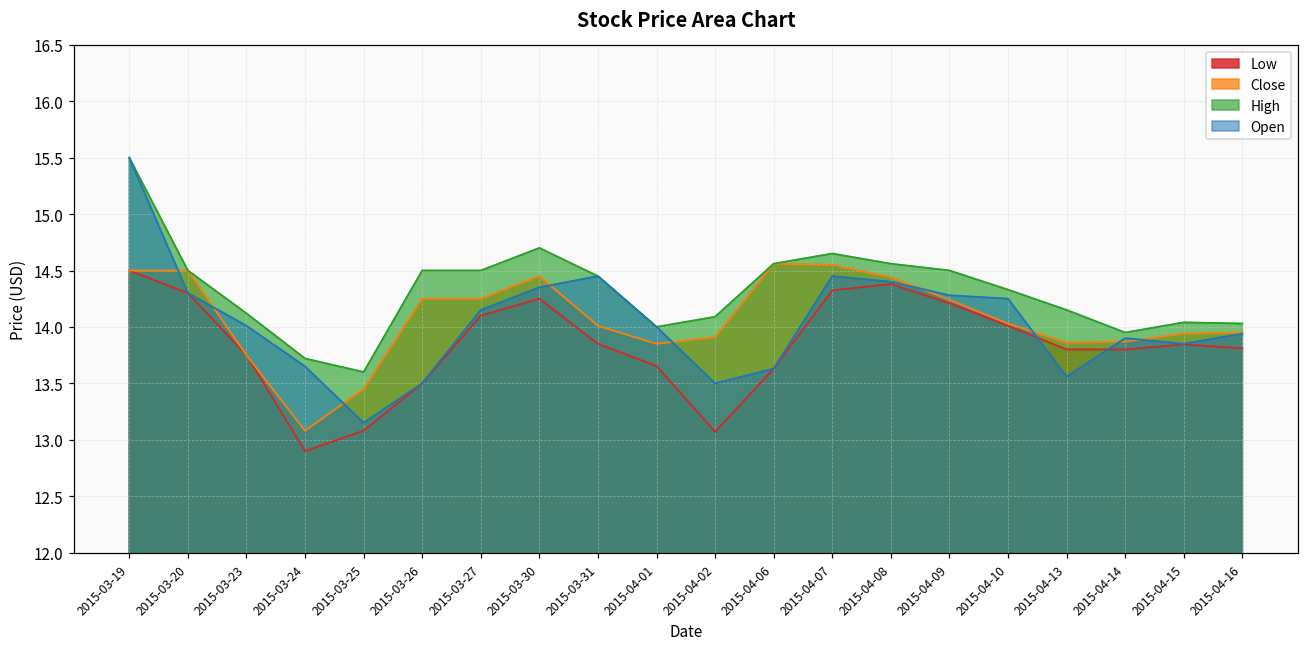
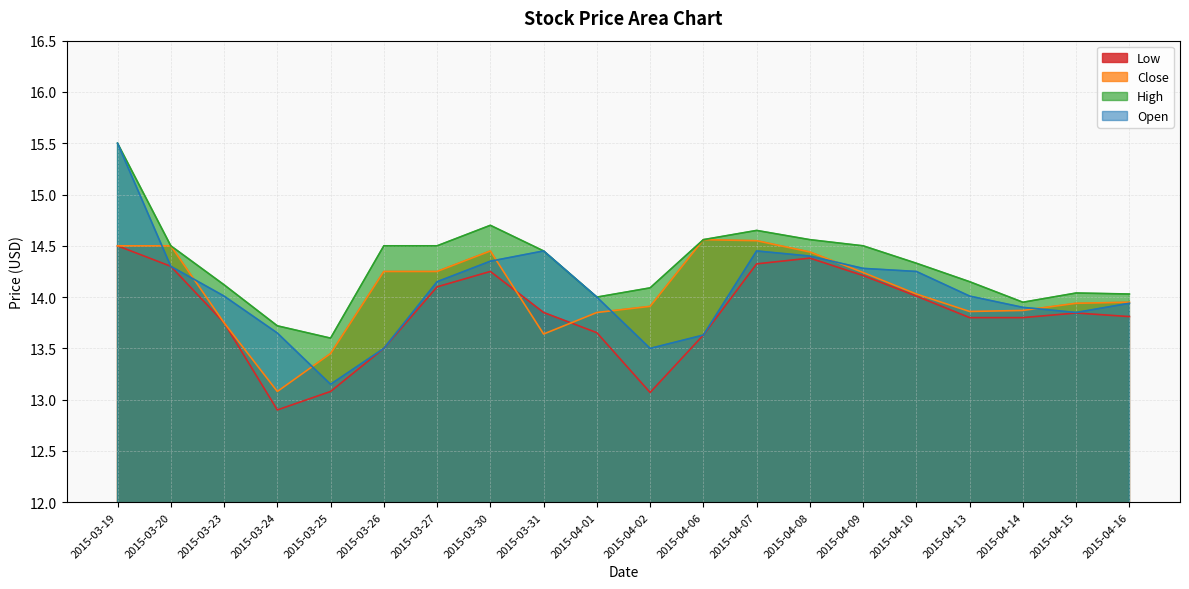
  {
    "Low": {
      "2015-03-24": 12.90,
      "2015-03-25": 13.08,
      "2015-03-27": 14.10,
      "2015-03-30": 14.25,
      "2015-03-31": 13.85,
      "2015-04-01": 13.65,
      "2015-04-02": 13.07,
      "2015-04-07": 14.32,
      "2015-04-09": 14.21,
      "2015-04-13": 13.80,
      "2015-04-14": 13.80,
      "2015-04-16": 13.81
    },
    "Close": {
      "2015-03-24": 13.08,
      "2015-03-25": 13.45,
      "2015-03-26": 14.25,
      "2015-03-27": 14.25,
      "2015-03-30": 14.45,
-     "2015-03-31": 14.01,
+     "2015-03-31": 13.64,
      "2015-04-01": 13.85,
      "2015-04-02": 13.91,
      "2015-04-07": 14.55,
      "2015-04-08": 14.44,
      "2015-04-09": 14.24,
      "2015-04-13": 13.86,
      "2015-04-14": 13.87,
      "2015-04-15": 13.94
    },
    "High": {
      "2015-03-23": 14.12,
      "2015-03-24": 13.72,
      "2015-03-25": 13.60,
      "2015-03-26": 14.50,
      "2015-03-27": 14.50,
      "2015-03-30": 14.70,
      "2015-04-02": 14.09,
      "2015-04-07": 14.65,
      "2015-04-08": 14.56,
      "2015-04-09": 14.50,
      "2015-04-10": 14.33,
      "2015-04-13": 14.15,
      "2015-04-14": 13.95,
      "2015-04-15": 14.04,
      "2015-04-16": 14.03
    },
    "Open": {
      "2015-03-23": 14.01,
      "2015-03-24": 13.65,
      "2015-03-25": 13.15,
      "2015-03-27": 14.15,
      "2015-03-30": 14.35,
      "2015-04-02": 13.50,
      "2015-04-07": 14.45,
      "2015-04-09": 14.28,
      "2015-04-10": 14.25,
-     "2015-04-13": 13.56,
+     "2015-04-13": 14.01,
      "2015-04-14": 13.90
    }
  }
